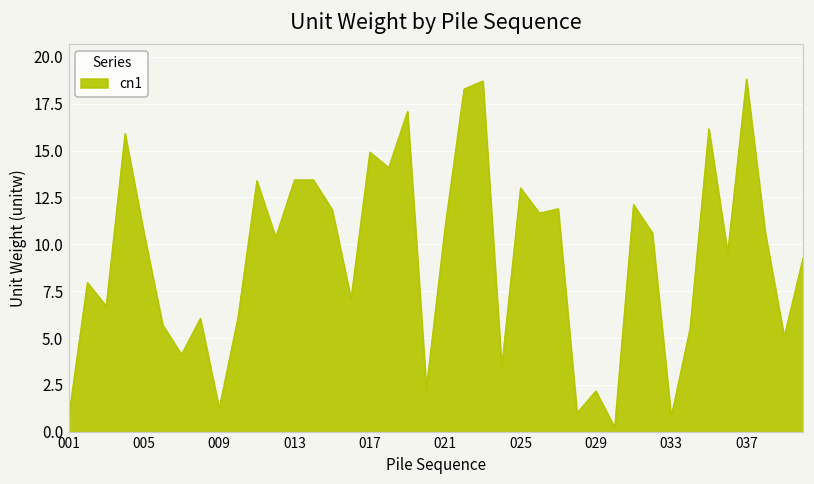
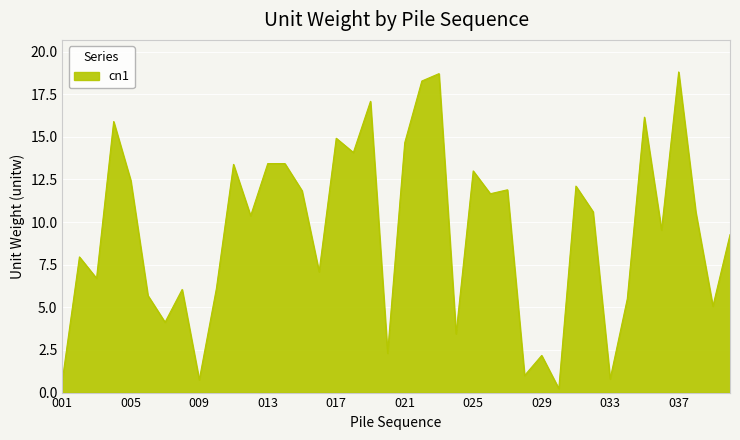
  {
    "001": 0.7,
-   "005": 10.6,
-   "009": 1.2,
+   "005": 12.4,
+   "009": 0.7,
    "013": 13.4,
    "017": 14.9,
-   "021": 11.0,
+   "021": 14.7,
    "025": 13.0,
    "029": 2.2,
    "033": 0.8,
    "037": 18.8
  }
